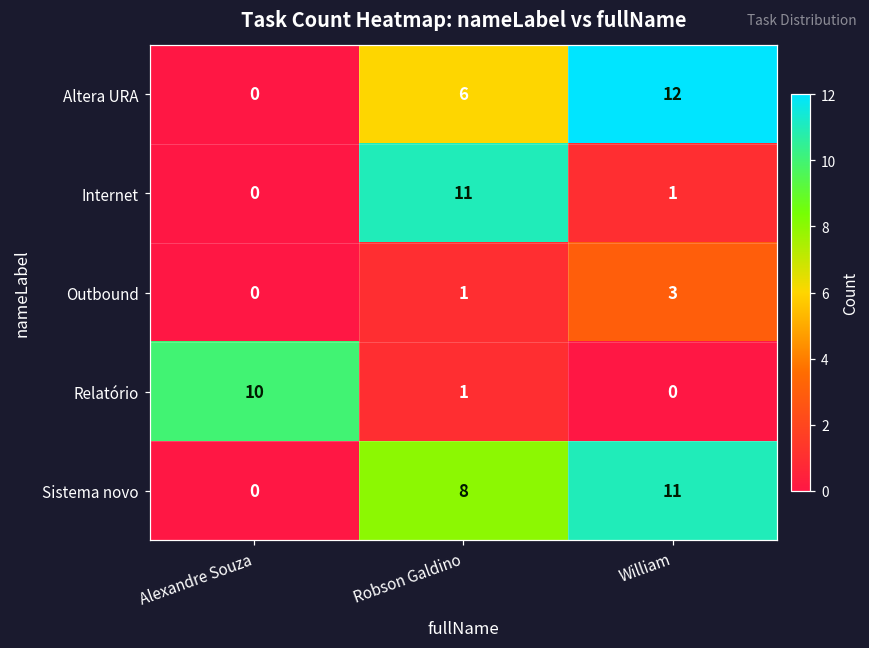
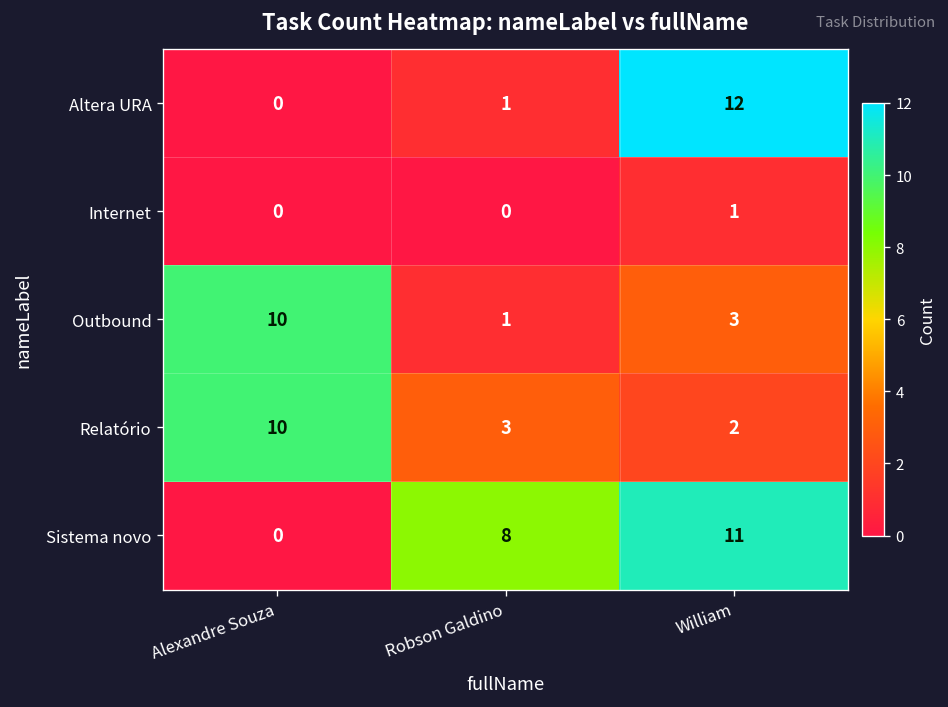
  {
    "Altera URA": {
      "Alexandre Souza": 0,
-     "Robson Galdino": 6,
+     "Robson Galdino": 1,
      "William": 12
    },
    "Internet": {
      "Alexandre Souza": 0,
-     "Robson Galdino": 11,
+     "Robson Galdino": 0,
      "William": 1
    },
    "Outbound": {
-     "Alexandre Souza": 0,
+     "Alexandre Souza": 10,
      "Robson Galdino": 1,
      "William": 3
    },
    "Relatório": {
      "Alexandre Souza": 10,
-     "Robson Galdino": 1,
-     "William": 0
+     "Robson Galdino": 3,
+     "William": 2
    },
    "Sistema novo": {
      "Alexandre Souza": 0,
      "Robson Galdino": 8,
      "William": 11
    }
  }
